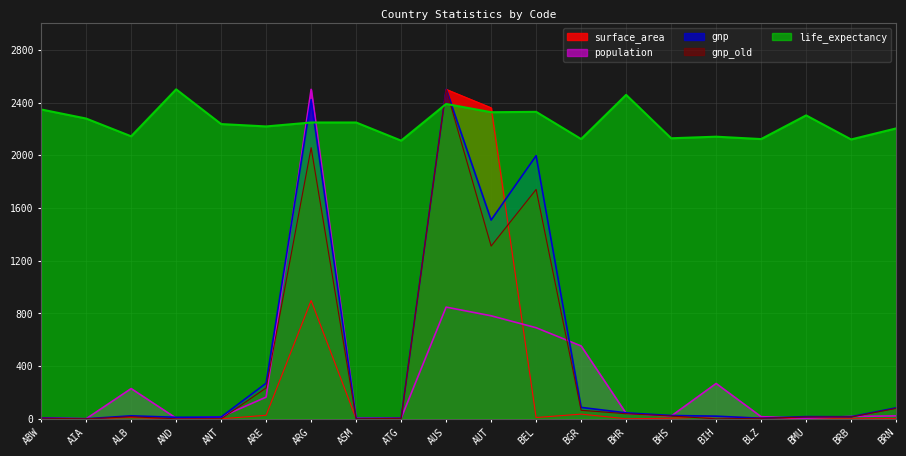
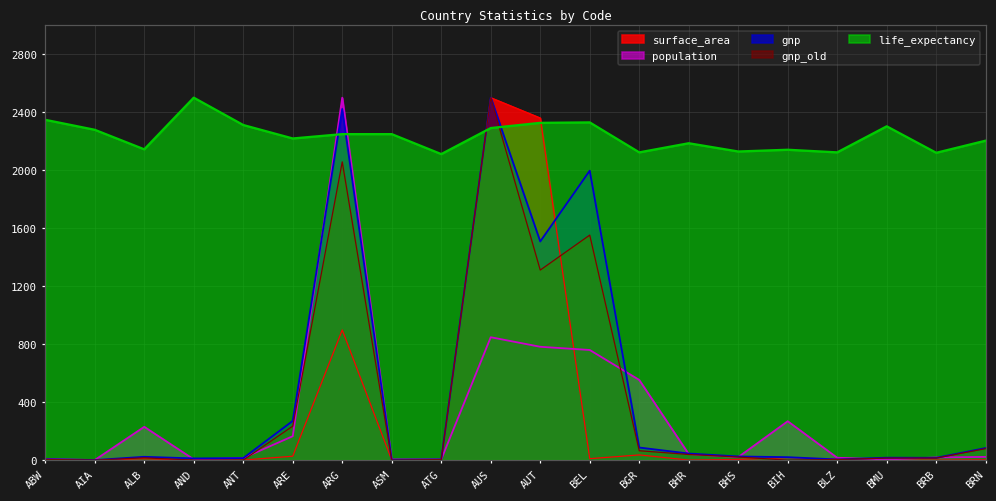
  {
    "surface_area": {
      "ARE": 30,
      "ARG": 900,
      "AUT": 2360,
      "BEL": 10,
      "BGR": 40,
      "BHR": 0,
      "BRN": 0
    },
    "population": {
      "ALB": 230,
      "ARE": 160,
      "ARG": 2500,
      "AUS": 850,
      "AUT": 780,
-     "BEL": 690,
+     "BEL": 760,
      "BGR": 550,
      "BIH": 270,
      "BRN": 20
    },
    "gnp": {
      "ARE": 270,
      "ARG": 2420,
      "AUT": 1510,
      "BEL": 2000,
      "BGR": 90
    },
    "gnp_old": {
      "ARE": 230,
      "ARG": 2060,
      "AUT": 1310,
-     "BEL": 1740,
+     "BEL": 1550,
      "BGR": 60
    },
    "life_expectancy": {
      "ABW": 2350,
      "AIA": 2280,
      "ALB": 2140,
      "AND": 2500,
-     "ANT": 2240,
+     "ANT": 2310,
      "ARE": 2220,
      "ARG": 2250,
      "ASM": 2250,
      "ATG": 2110,
-     "AUS": 2390,
+     "AUS": 2290,
      "AUT": 2330,
      "BEL": 2330,
      "BGR": 2120,
-     "BHR": 2460,
+     "BHR": 2190,
      "BHS": 2130,
      "BIH": 2140,
      "BLZ": 2120,
      "BMU": 2300,
      "BRB": 2120,
      "BRN": 2200
    }
  }
